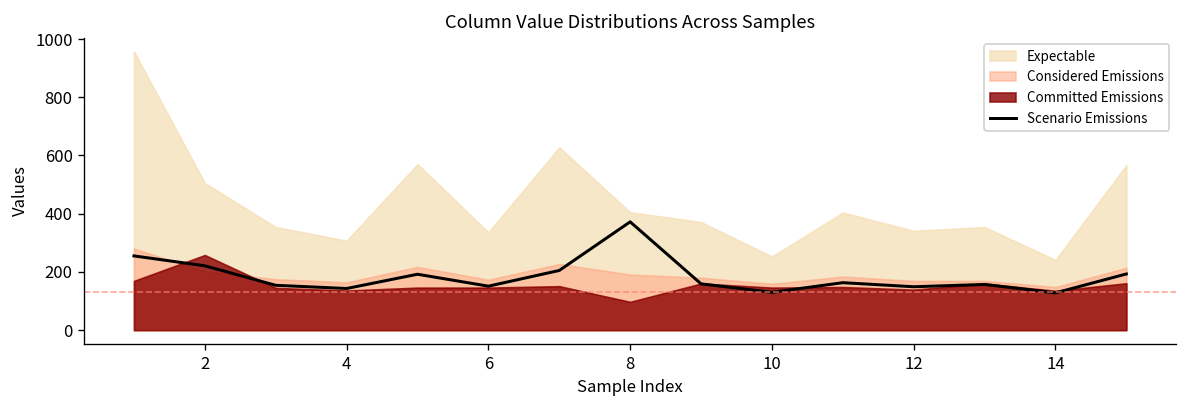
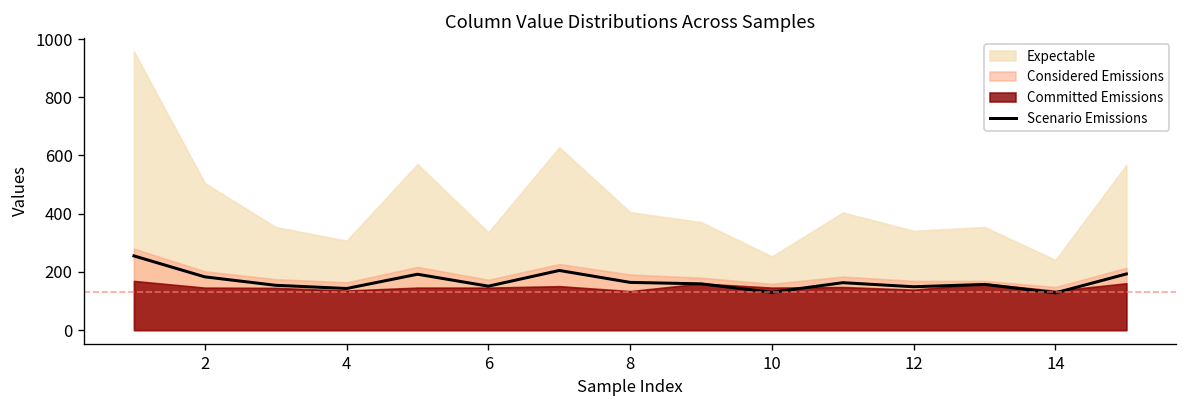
  {
    "Scenario Emissions": {
-     "2": 220,
-     "8": 370,
+     "2": 180,
+     "8": 160,
      "10": 130
    },
    "Committed Emissions": {
-     "2": 260,
-     "8": 100,
+     "2": 150,
+     "8": 130,
      "10": 150
    }
  }
